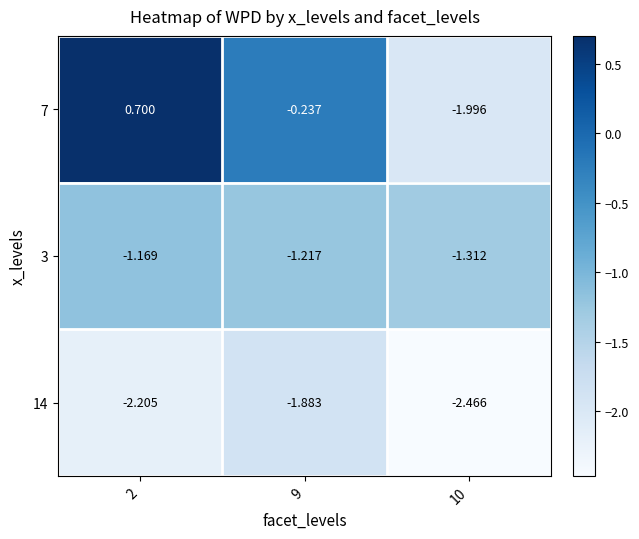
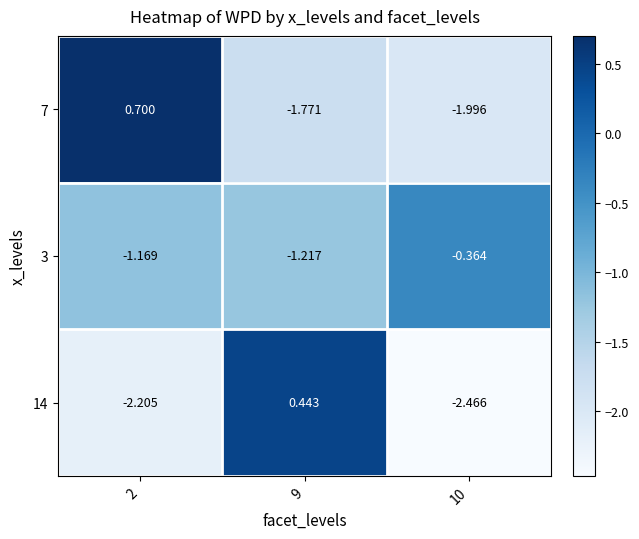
  {
    "7": {
      "2": 0.700,
-     "9": -0.237,
+     "9": -1.771,
      "10": -1.996
    },
    "3": {
      "2": -1.169,
      "9": -1.217,
-     "10": -1.312
+     "10": -0.364
    },
    "14": {
      "2": -2.205,
-     "9": -1.883,
+     "9": 0.443,
      "10": -2.466
    }
  }
